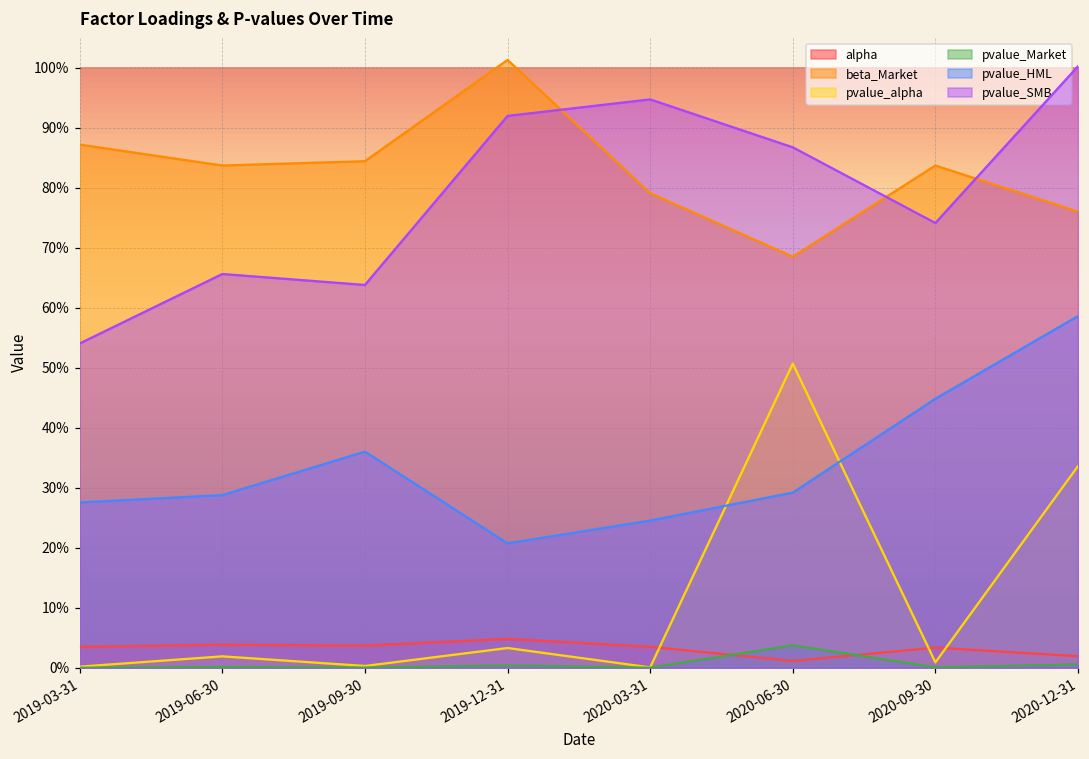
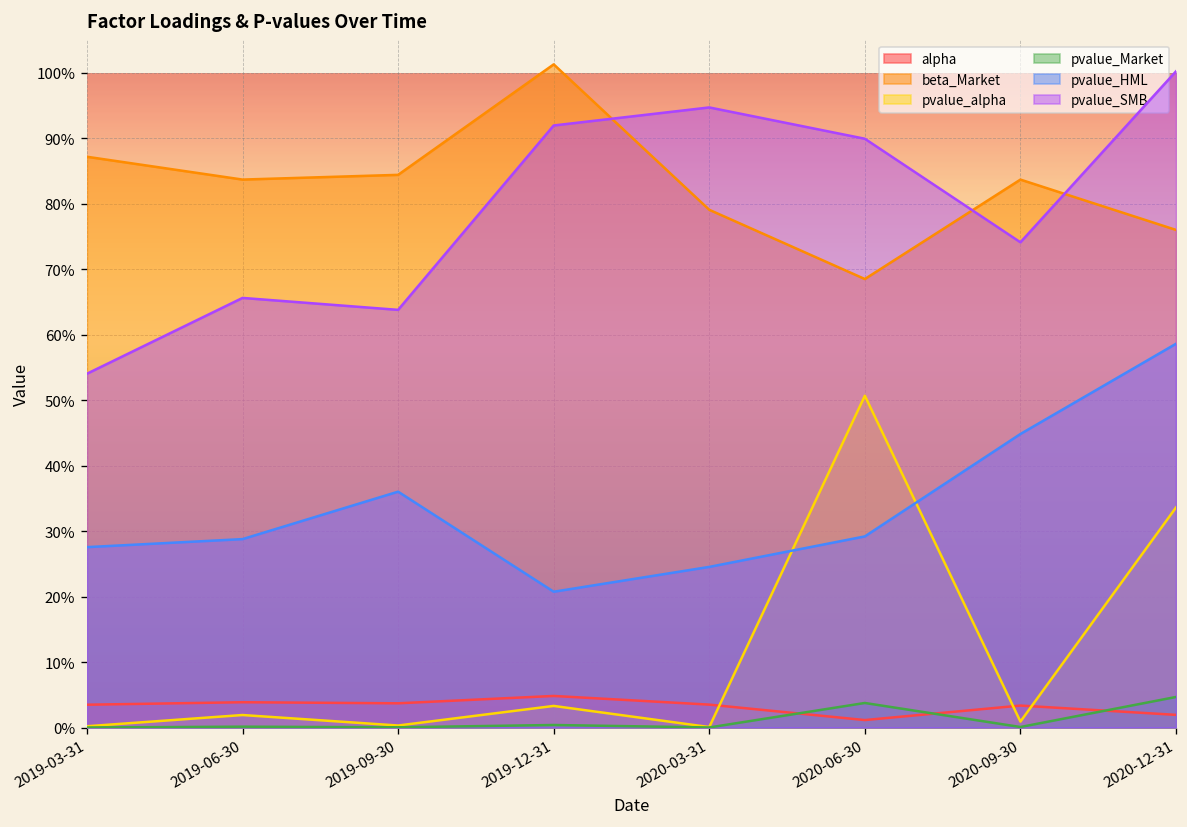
  {
    "alpha": {
      "2019-03-31": "3%",
      "2019-06-30": "4%",
      "2019-09-30": "4%",
      "2019-12-31": "5%",
      "2020-03-31": "3%",
      "2020-06-30": "1%",
      "2020-09-30": "3%",
      "2020-12-31": "2%"
    },
    "beta_Market": {
      "2019-03-31": "87%",
      "2019-06-30": "84%",
      "2019-09-30": "84%",
      "2019-12-31": "101%",
      "2020-03-31": "79%",
      "2020-06-30": "68%",
      "2020-09-30": "84%",
      "2020-12-31": "76%"
    },
    "pvalue_alpha": {
      "2019-06-30": "2%",
      "2019-12-31": "3%",
      "2020-06-30": "51%",
      "2020-09-30": "1%",
      "2020-12-31": "34%"
    },
    "pvalue_Market": {
      "2019-06-30": "0%",
      "2019-12-31": "0%",
      "2020-06-30": "4%",
      "2020-09-30": "0%",
-     "2020-12-31": "1%"
+     "2020-12-31": "5%"
    },
    "pvalue_HML": {
      "2019-03-31": "28%",
      "2019-06-30": "29%",
      "2019-09-30": "36%",
      "2019-12-31": "21%",
      "2020-03-31": "25%",
      "2020-06-30": "29%",
      "2020-09-30": "45%",
      "2020-12-31": "59%"
    },
    "pvalue_SMB": {
      "2019-03-31": "54%",
      "2019-06-30": "66%",
      "2019-09-30": "64%",
      "2019-12-31": "92%",
      "2020-03-31": "95%",
-     "2020-06-30": "87%",
+     "2020-06-30": "90%",
      "2020-09-30": "74%",
      "2020-12-31": "100%"
    }
  }
